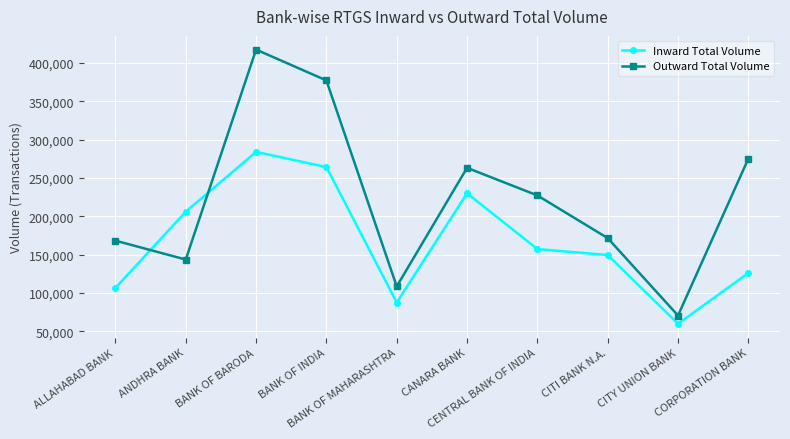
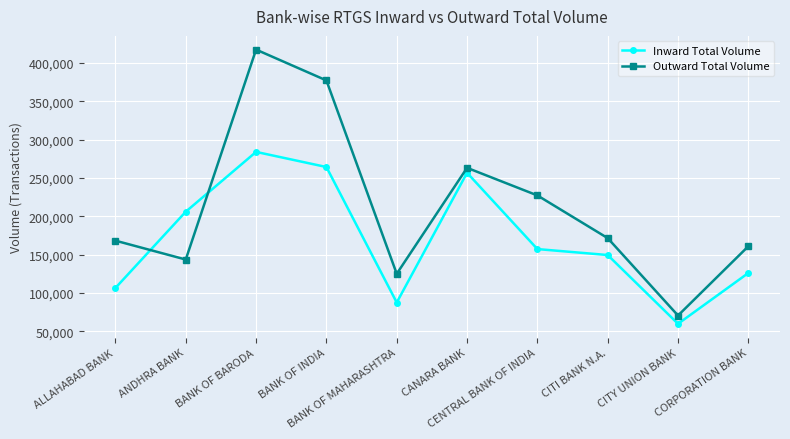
  {
    "Inward Total Volume": {
      "ALLAHABAD BANK": "110,000",
      "ANDHRA BANK": "210,000",
      "BANK OF BARODA": "280,000",
      "BANK OF INDIA": "260,000",
      "BANK OF MAHARASHTRA": "90,000",
-     "CANARA BANK": "230,000",
+     "CANARA BANK": "260,000",
      "CENTRAL BANK OF INDIA": "160,000",
      "CITI BANK N.A.": "150,000",
      "CITY UNION BANK": "60,000",
      "CORPORATION BANK": "130,000"
    },
    "Outward Total Volume": {
      "ALLAHABAD BANK": "170,000",
      "ANDHRA BANK": "140,000",
      "BANK OF BARODA": "420,000",
      "BANK OF INDIA": "380,000",
-     "BANK OF MAHARASHTRA": "110,000",
+     "BANK OF MAHARASHTRA": "130,000",
      "CANARA BANK": "260,000",
      "CENTRAL BANK OF INDIA": "230,000",
      "CITI BANK N.A.": "170,000",
      "CITY UNION BANK": "70,000",
-     "CORPORATION BANK": "280,000"
+     "CORPORATION BANK": "160,000"
    }
  }
